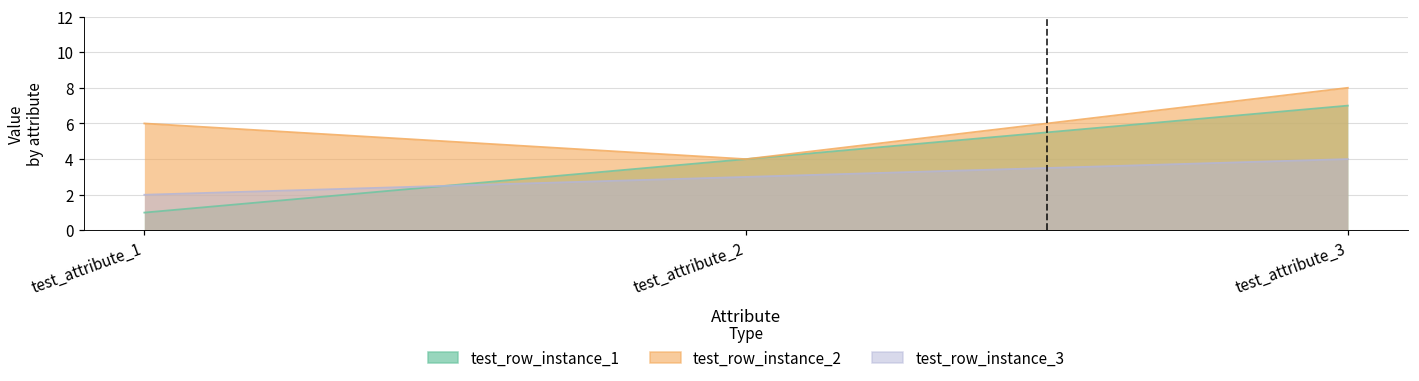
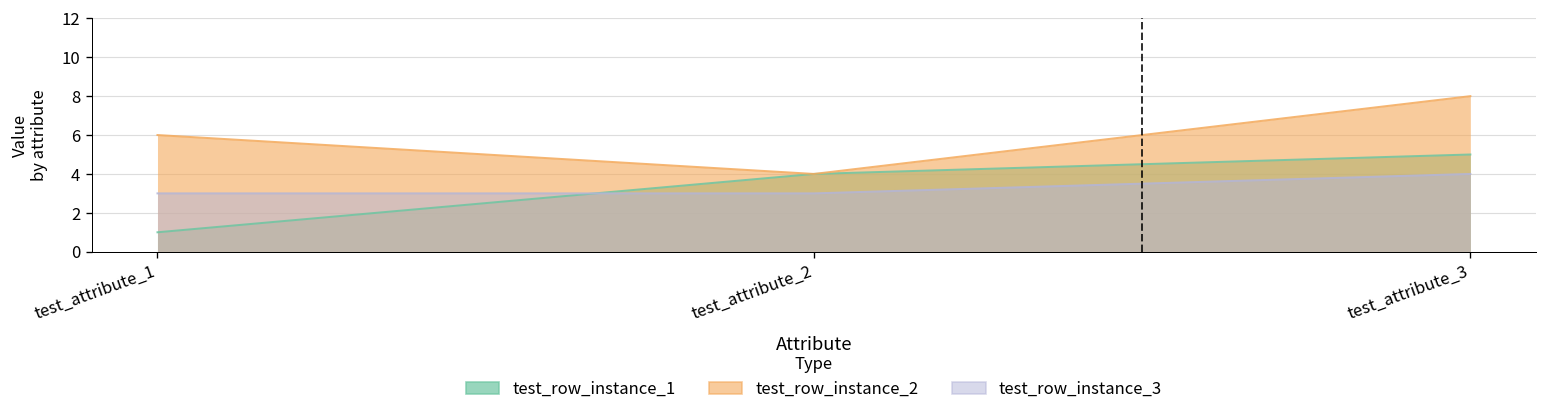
  {
    "test_row_instance_1": {
      "test_attribute_1": 1,
-     "test_attribute_3": 7
+     "test_attribute_3": 5
    },
    "test_row_instance_2": {
      "test_attribute_1": 6,
      "test_attribute_3": 8
    },
    "test_row_instance_3": {
-     "test_attribute_1": 2,
+     "test_attribute_1": 3,
      "test_attribute_2": 3,
      "test_attribute_3": 4
    }
  }
